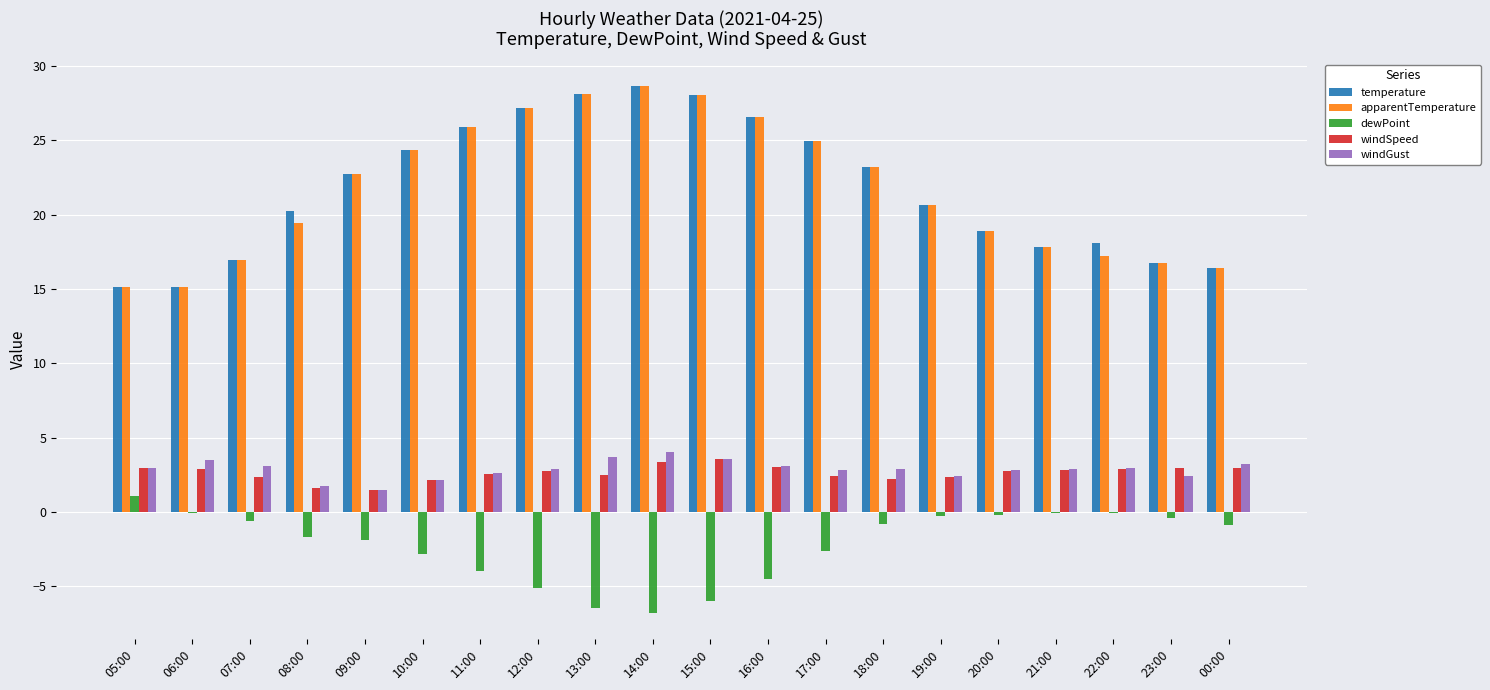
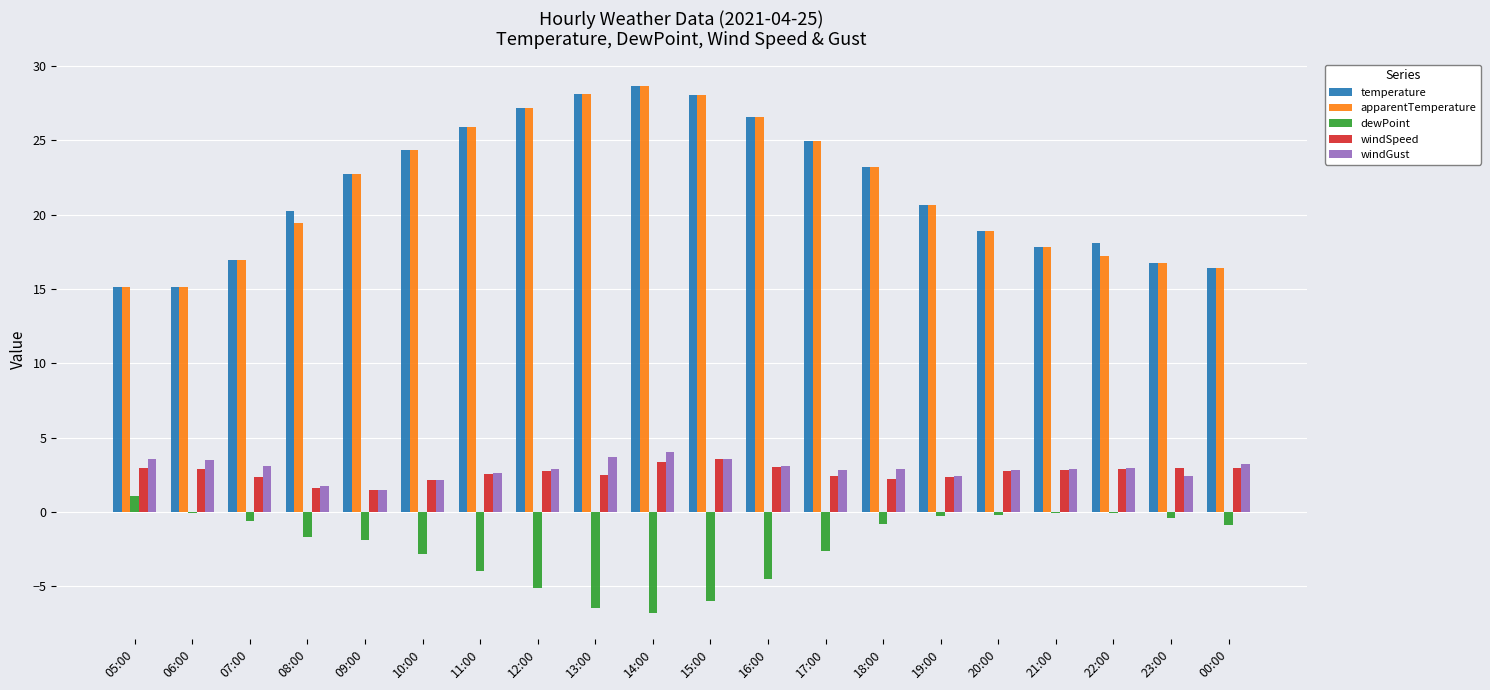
  {
    "temperature": {
      "05:00": 15.1,
      "06:00": 15.1,
      "07:00": 17.0,
      "08:00": 20.3,
      "09:00": 22.8,
      "10:00": 24.4,
      "11:00": 25.9,
      "12:00": 27.2,
      "13:00": 28.1,
      "14:00": 28.7,
      "15:00": 28.0,
      "16:00": 26.6,
      "17:00": 24.9,
      "18:00": 23.2,
      "19:00": 20.7,
      "20:00": 18.9,
      "21:00": 17.9,
      "22:00": 18.1,
      "23:00": 16.7,
      "00:00": 16.4
    },
    "apparentTemperature": {
      "05:00": 15.1,
      "06:00": 15.1,
      "07:00": 17.0,
      "08:00": 19.4,
      "09:00": 22.8,
      "10:00": 24.4,
      "11:00": 25.9,
      "12:00": 27.2,
      "13:00": 28.1,
      "14:00": 28.7,
      "15:00": 28.0,
      "16:00": 26.6,
      "17:00": 24.9,
      "18:00": 23.2,
      "19:00": 20.7,
      "20:00": 18.9,
      "21:00": 17.9,
      "22:00": 17.2,
      "23:00": 16.7,
      "00:00": 16.4
    },
    "dewPoint": {
      "05:00": 1.1,
      "07:00": -0.6,
      "08:00": -1.7,
      "09:00": -1.9,
      "10:00": -2.8,
      "11:00": -4.0,
      "12:00": -5.2,
      "13:00": -6.5,
      "14:00": -6.8,
      "15:00": -6.0,
      "16:00": -4.5,
      "17:00": -2.7,
      "18:00": -0.8,
      "19:00": -0.3,
      "20:00": -0.2,
      "23:00": -0.4,
      "00:00": -0.9
    },
    "windSpeed": {
      "05:00": 3.0,
      "06:00": 2.9,
      "07:00": 2.4,
      "08:00": 1.6,
      "09:00": 1.4,
      "10:00": 2.2,
      "11:00": 2.6,
      "12:00": 2.8,
      "13:00": 2.5,
      "14:00": 3.4,
      "15:00": 3.5,
      "16:00": 3.0,
      "17:00": 2.4,
      "18:00": 2.2,
      "19:00": 2.3,
      "20:00": 2.7,
      "21:00": 2.8,
      "22:00": 2.9,
      "23:00": 3.0,
      "00:00": 3.0
    },
    "windGust": {
-     "05:00": 3.0,
+     "05:00": 3.5,
      "06:00": 3.5,
      "07:00": 3.1,
      "08:00": 1.7,
      "09:00": 1.4,
      "10:00": 2.2,
      "11:00": 2.6,
      "12:00": 2.9,
      "13:00": 3.7,
      "14:00": 4.0,
      "15:00": 3.5,
      "16:00": 3.1,
      "17:00": 2.8,
      "18:00": 2.9,
      "19:00": 2.4,
      "20:00": 2.8,
      "21:00": 2.9,
      "22:00": 3.0,
      "23:00": 2.4,
      "00:00": 3.2
    }
  }
